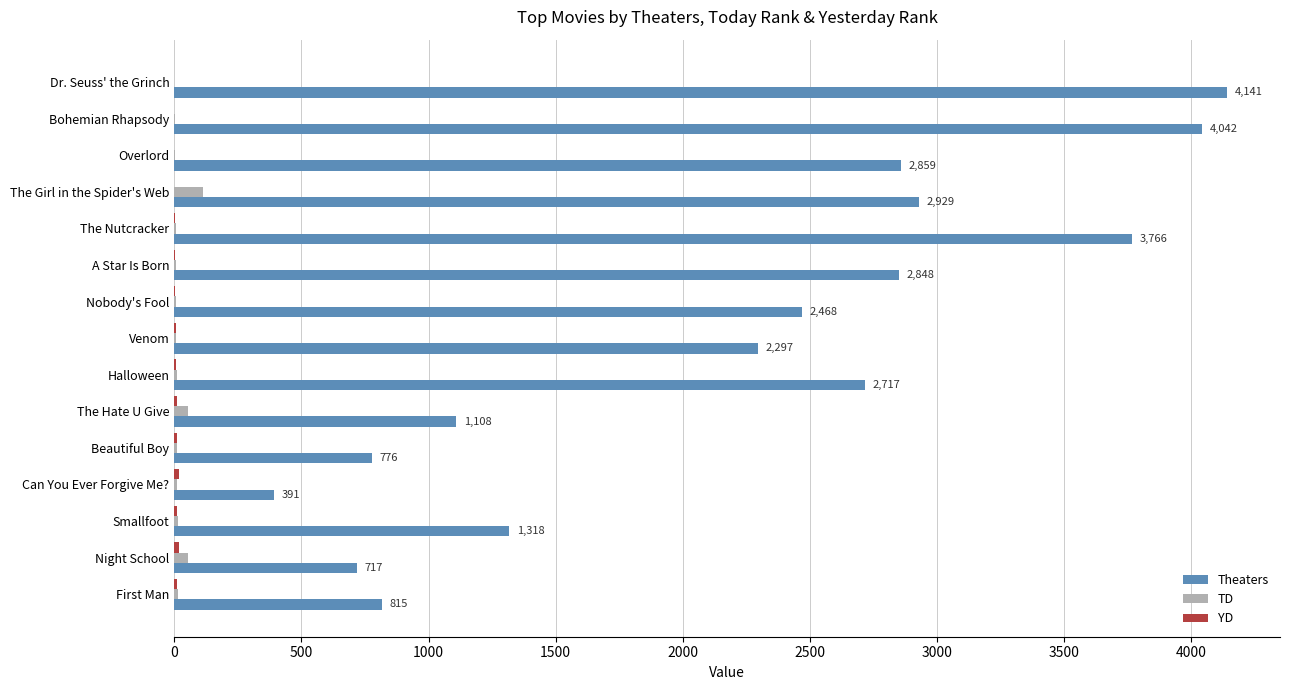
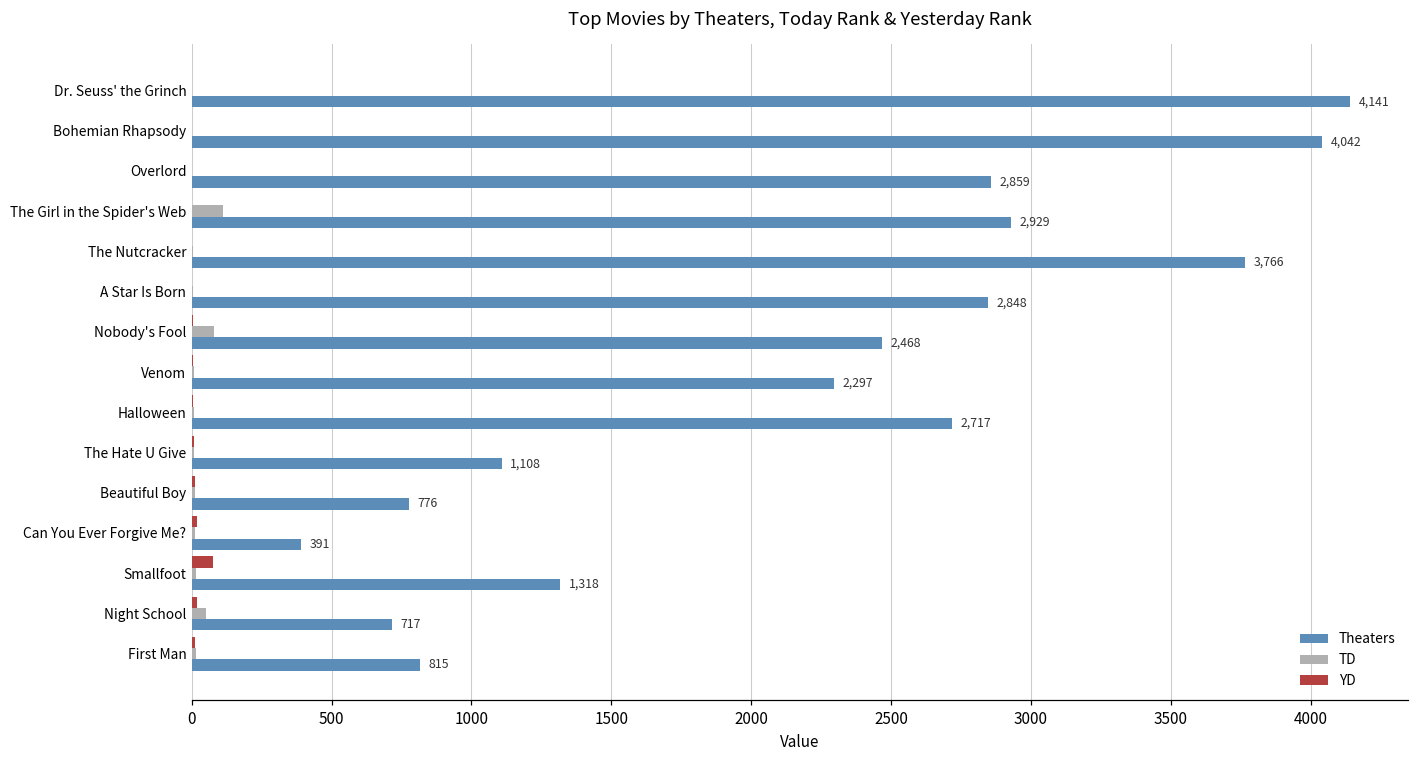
  {
    "Theaters": {
      "Dr. Seuss' the Grinch": "4,141",
      "Bohemian Rhapsody": "4,042",
      "Overlord": "2,859",
      "The Girl in the Spider's Web": "2,929",
      "The Nutcracker": "3,766",
      "A Star Is Born": "2,848",
      "Nobody's Fool": "2,468",
      "Venom": "2,297",
      "Halloween": "2,717",
      "The Hate U Give": "1,108",
      "Beautiful Boy": "776",
      "Can You Ever Forgive Me?": "391",
      "Smallfoot": "1,318",
      "Night School": "717",
      "First Man": "815"
    },
    "TD": {
      "The Girl in the Spider's Web": "110",
-     "Nobody's Fool": "10",
-     "The Hate U Give": "50",
+     "Nobody's Fool": "80",
+     "The Hate U Give": "10",
      "Beautiful Boy": "10",
      "Can You Ever Forgive Me?": "10",
      "Smallfoot": "10",
      "Night School": "50",
      "First Man": "20"
    },
    "YD": {
      "Dr. Seuss' the Grinch": "0",
      "Overlord": "0",
      "The Girl in the Spider's Web": "0",
      "Beautiful Boy": "10",
      "Can You Ever Forgive Me?": "20",
-     "Smallfoot": "10",
+     "Smallfoot": "80",
      "Night School": "20",
      "First Man": "10"
    }
  }
